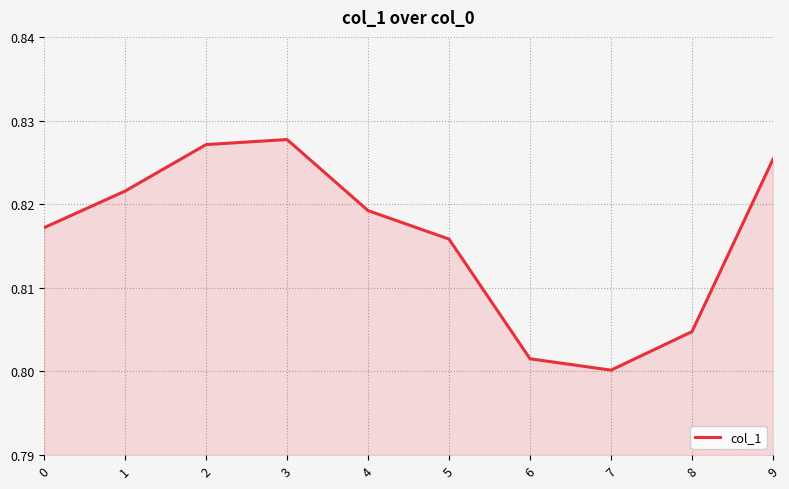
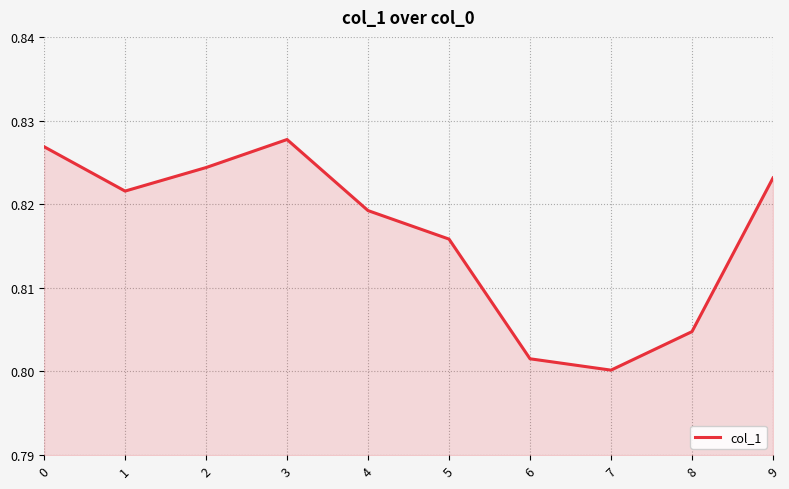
  {
-   "0": 0.817,
+   "0": 0.827,
    "1": 0.822,
-   "2": 0.827,
+   "2": 0.824,
    "3": 0.828,
    "4": 0.819,
    "5": 0.816,
    "6": 0.802,
    "7": 0.800,
    "8": 0.805,
-   "9": 0.825
+   "9": 0.823
  }
